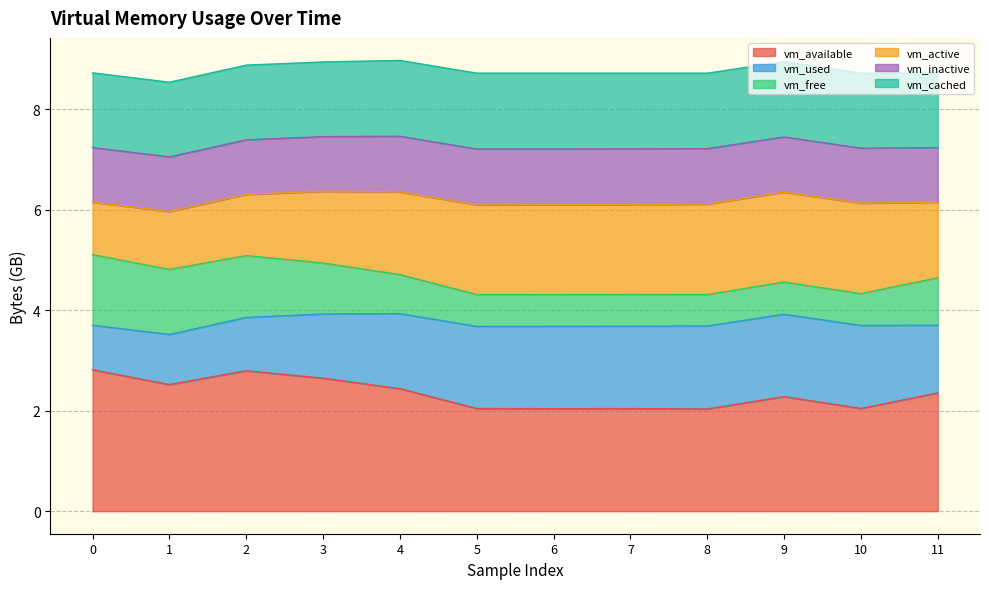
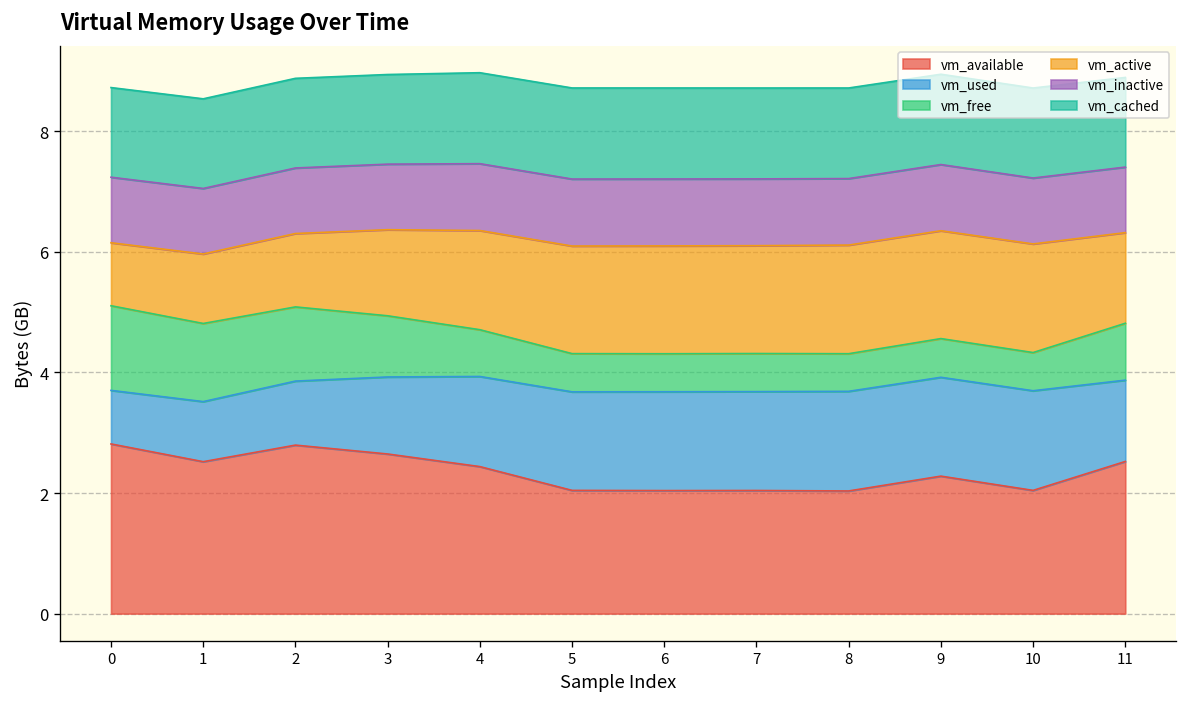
  {
    "vm_available": {
      "0": 2.8,
      "1": 2.5,
      "2": 2.8,
      "3": 2.6,
      "4": 2.4,
      "5": 2.0,
      "6": 2.0,
      "7": 2.0,
      "8": 2.0,
      "9": 2.3,
      "10": 2.0,
-     "11": 2.4
+     "11": 2.5
    },
    "vm_used": {
      "0": 0.9,
      "1": 1.0,
      "2": 1.1,
      "3": 1.3,
      "4": 1.5,
      "5": 1.6,
      "6": 1.6,
      "7": 1.6,
      "8": 1.7,
      "9": 1.6,
      "10": 1.7,
      "11": 1.3
    },
    "vm_active": {
      "0": 1.0,
      "1": 1.2,
      "2": 1.2,
      "3": 1.4,
      "4": 1.6,
      "5": 1.8,
      "6": 1.8,
      "7": 1.8,
      "8": 1.8,
      "9": 1.8,
      "10": 1.8,
      "11": 1.5
    },
    "vm_inactive": {
      "0": 1.1,
      "1": 1.1,
      "2": 1.1,
      "3": 1.1,
      "4": 1.1,
      "5": 1.1,
      "6": 1.1,
      "7": 1.1,
      "8": 1.1,
      "9": 1.1,
      "10": 1.1,
      "11": 1.1
    }
  }
